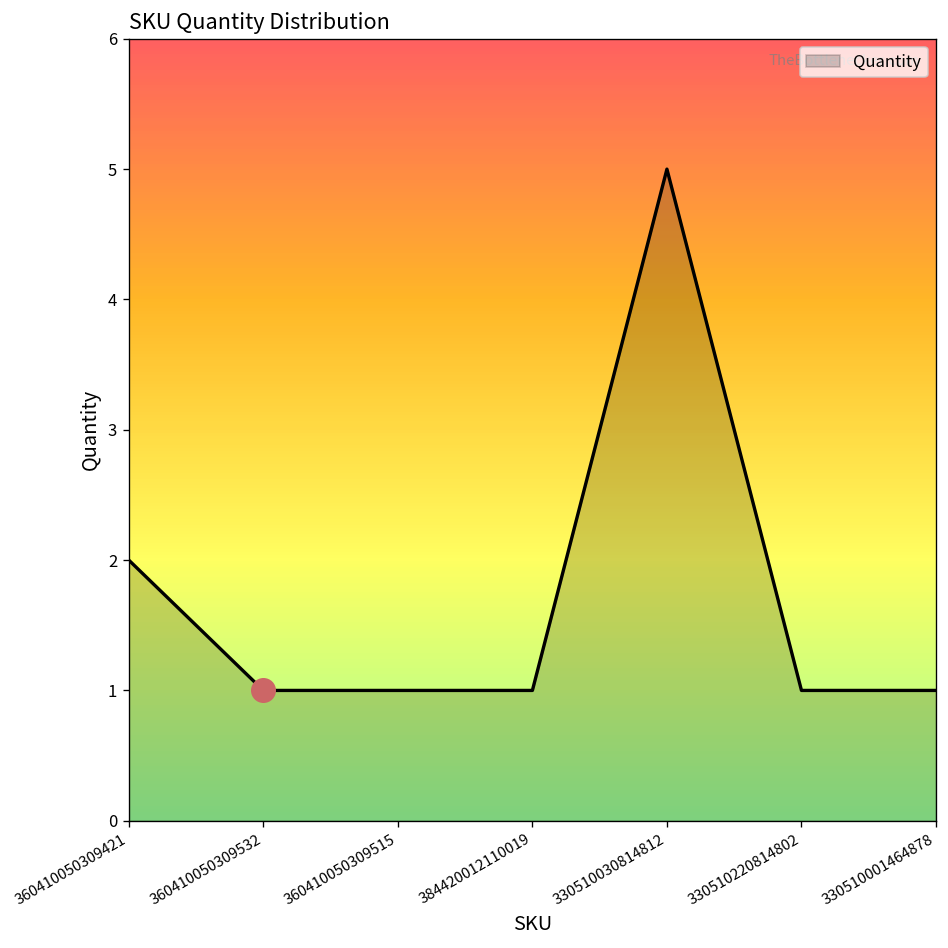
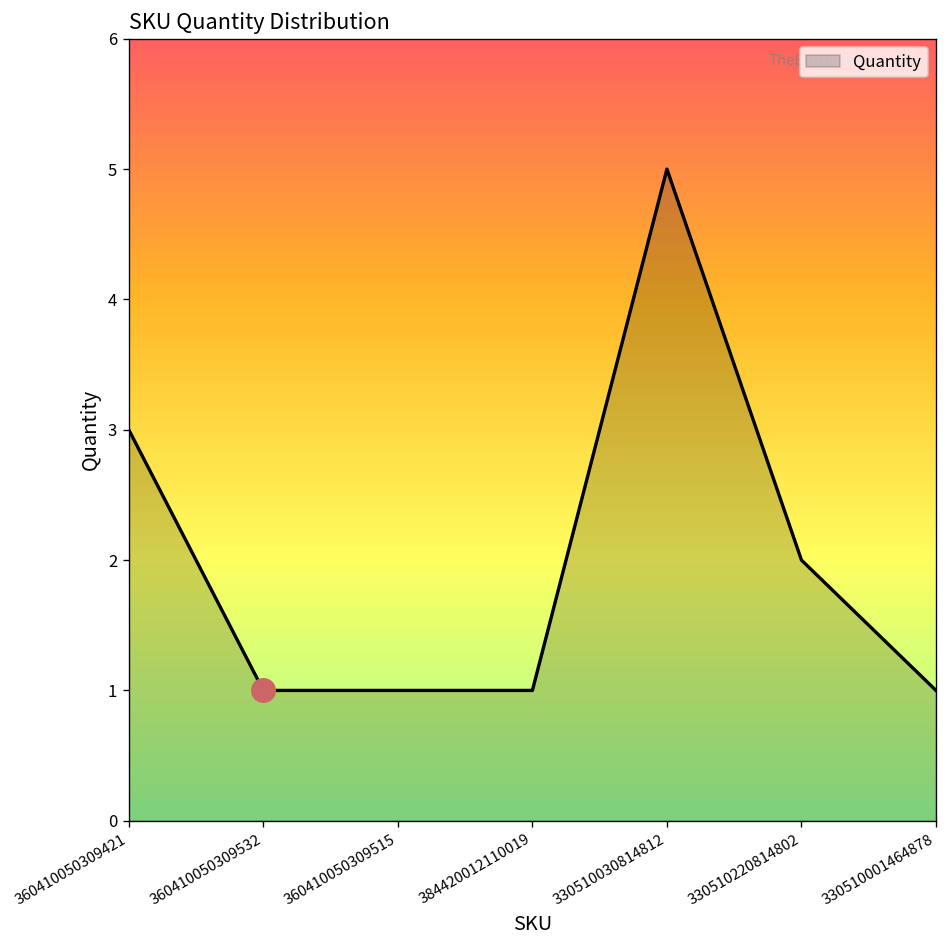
  {
    "Quantity": {
-     "360410050309421": 2,
+     "360410050309421": 3,
      "360410050309515": 1,
      "384420012110019": 1,
      "330510030814812": 5,
-     "330510220814802": 1,
+     "330510220814802": 2,
      "330510001464878": 1
    }
  }
